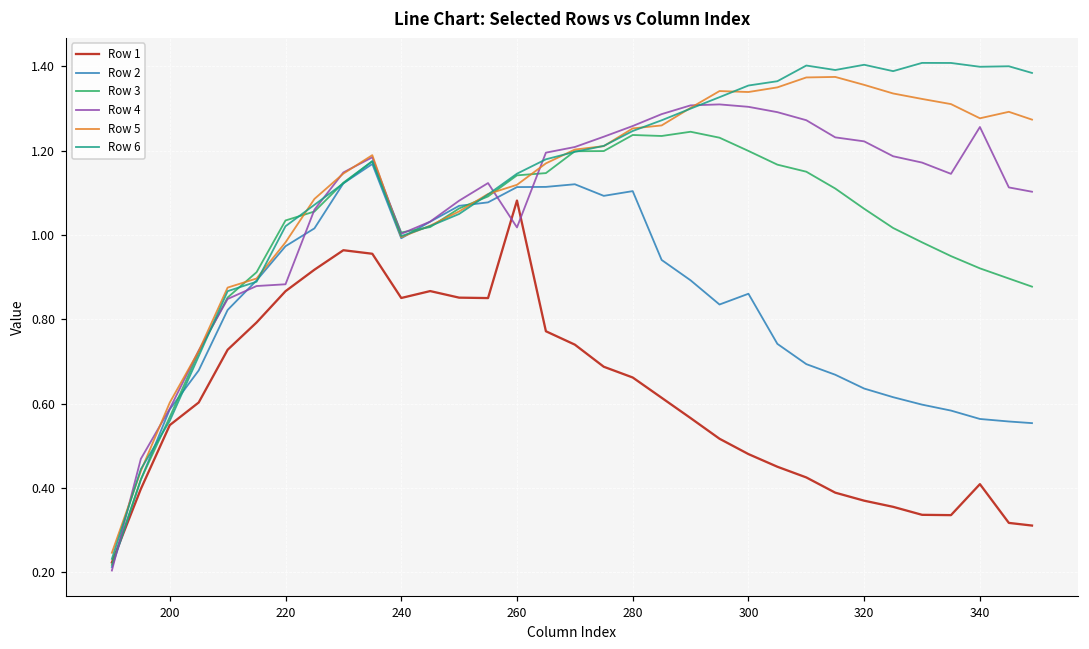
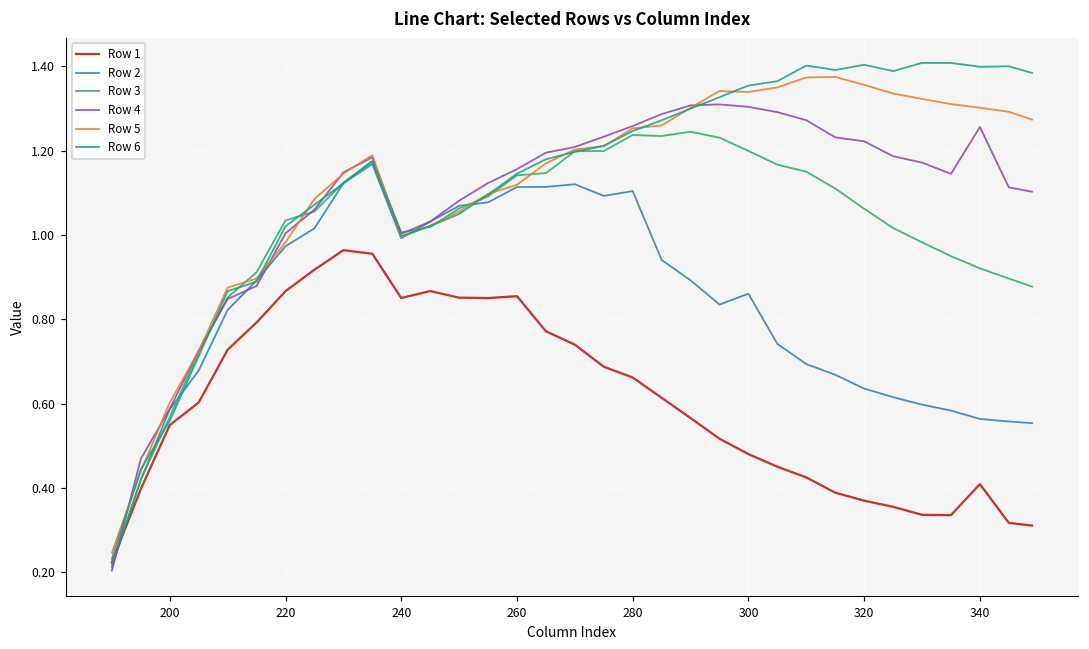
  {
    "Row 1": {
      "200": 0.55,
      "220": 0.87,
      "240": 0.85,
-     "260": 1.08,
+     "260": 0.85,
      "280": 0.66,
      "300": 0.48,
      "320": 0.37,
      "340": 0.41
    },
    "Row 2": {
      "220": 0.97,
      "280": 1.10,
      "300": 0.86,
      "320": 0.64,
      "340": 0.56
    },
    "Row 4": {
-     "220": 0.88,
-     "260": 1.02,
+     "220": 1.00,
+     "260": 1.16,
      "300": 1.30,
      "320": 1.22,
      "340": 1.26
    },
    "Row 5": {
      "200": 0.60,
      "220": 0.98,
      "300": 1.34,
      "320": 1.36,
-     "340": 1.28
+     "340": 1.30
    }
  }
